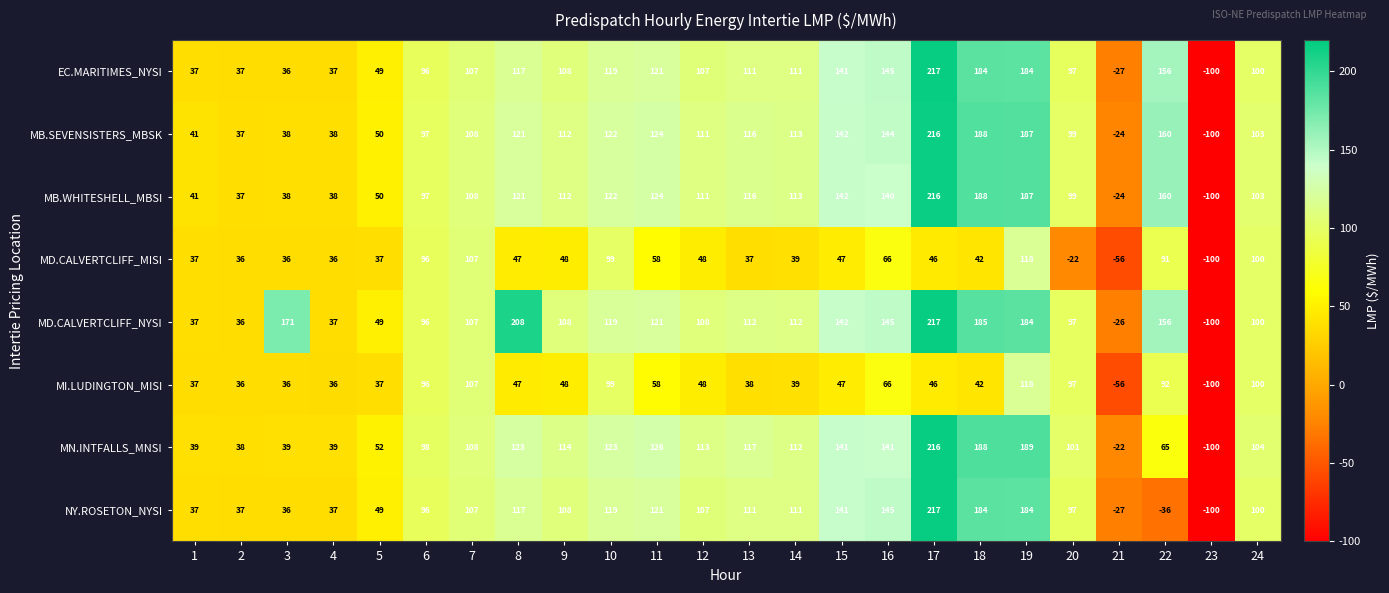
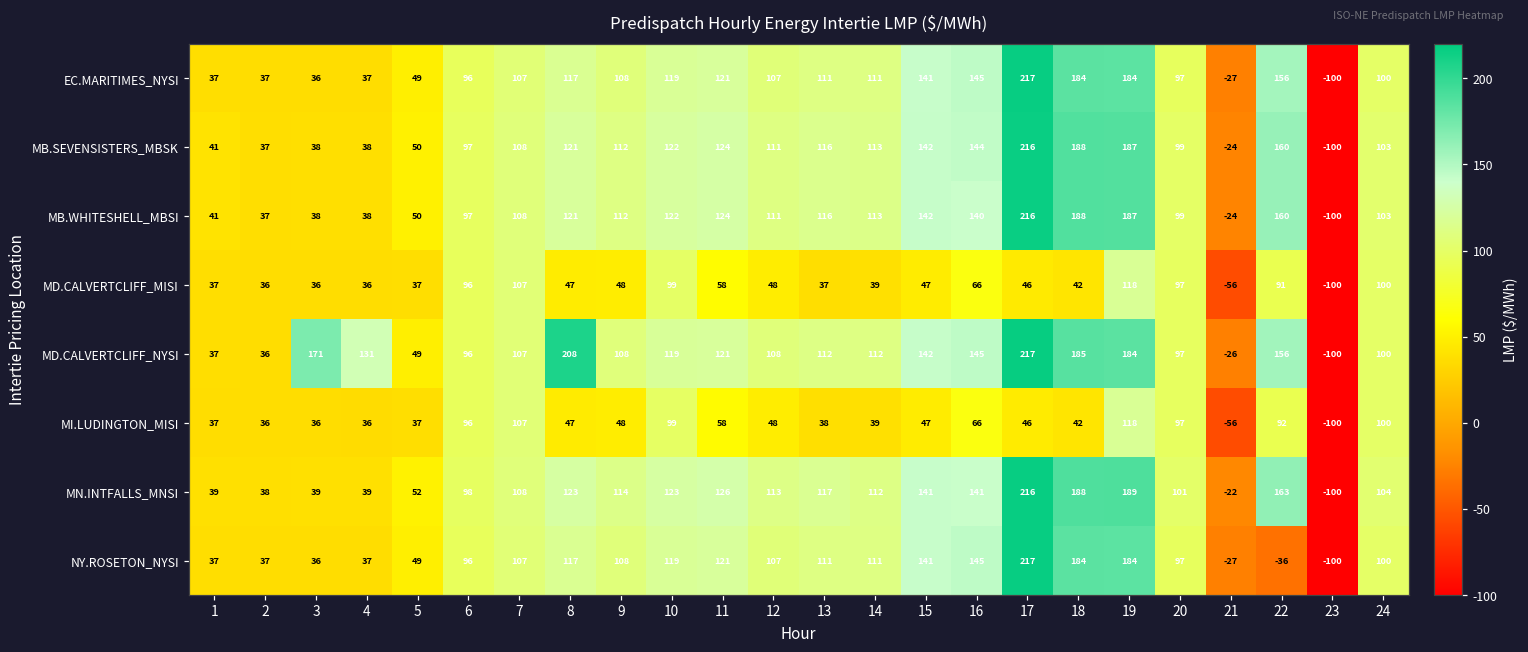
  {
    "EC.MARITIMES_NYSI": {
      "1": 37,
      "2": 37,
      "3": 36,
      "4": 37,
      "5": 49,
      "6": 96,
      "7": 107,
      "8": 117,
      "9": 108,
      "10": 119,
      "11": 121,
      "12": 107,
      "13": 111,
      "14": 111,
      "15": 141,
      "16": 145,
      "17": 217,
      "18": 184,
      "19": 184,
      "20": 97,
      "21": -27,
      "22": 156,
      "23": -100,
      "24": 100
    },
    "MB.SEVENSISTERS_MBSK": {
      "1": 41,
      "2": 37,
      "3": 38,
      "4": 38,
      "5": 50,
      "6": 97,
      "7": 108,
      "8": 121,
      "9": 112,
      "10": 122,
      "11": 124,
      "12": 111,
      "13": 116,
      "14": 113,
      "15": 142,
      "16": 144,
      "17": 216,
      "18": 188,
      "19": 187,
      "20": 99,
      "21": -24,
      "22": 160,
      "23": -100,
      "24": 103
    },
    "MB.WHITESHELL_MBSI": {
      "1": 41,
      "2": 37,
      "3": 38,
      "4": 38,
      "5": 50,
      "6": 97,
      "7": 108,
      "8": 121,
      "9": 112,
      "10": 122,
      "11": 124,
      "12": 111,
      "13": 116,
      "14": 113,
      "15": 142,
      "16": 140,
      "17": 216,
      "18": 188,
      "19": 187,
      "20": 99,
      "21": -24,
      "22": 160,
      "23": -100,
      "24": 103
    },
    "MD.CALVERTCLIFF_MISI": {
      "1": 37,
      "2": 36,
      "3": 36,
      "4": 36,
      "5": 37,
      "6": 96,
      "7": 107,
      "8": 47,
      "9": 48,
      "10": 99,
      "11": 58,
      "12": 48,
      "13": 37,
      "14": 39,
      "15": 47,
      "16": 66,
      "17": 46,
      "18": 42,
      "19": 118,
-     "20": -22,
+     "20": 97,
      "21": -56,
      "22": 91,
      "23": -100,
      "24": 100
    },
    "MD.CALVERTCLIFF_NYSI": {
      "1": 37,
      "2": 36,
      "3": 171,
-     "4": 37,
+     "4": 131,
      "5": 49,
      "6": 96,
      "7": 107,
      "8": 208,
      "9": 108,
      "10": 119,
      "11": 121,
      "12": 108,
      "13": 112,
      "14": 112,
      "15": 142,
      "16": 145,
      "17": 217,
      "18": 185,
      "19": 184,
      "20": 97,
      "21": -26,
      "22": 156,
      "23": -100,
      "24": 100
    },
    "MI.LUDINGTON_MISI": {
      "1": 37,
      "2": 36,
      "3": 36,
      "4": 36,
      "5": 37,
      "6": 96,
      "7": 107,
      "8": 47,
      "9": 48,
      "10": 99,
      "11": 58,
      "12": 48,
      "13": 38,
      "14": 39,
      "15": 47,
      "16": 66,
      "17": 46,
      "18": 42,
      "19": 118,
      "20": 97,
      "21": -56,
      "22": 92,
      "23": -100,
      "24": 100
    },
    "MN.INTFALLS_MNSI": {
      "1": 39,
      "2": 38,
      "3": 39,
      "4": 39,
      "5": 52,
      "6": 98,
      "7": 108,
      "8": 123,
      "9": 114,
      "10": 123,
      "11": 126,
      "12": 113,
      "13": 117,
      "14": 112,
      "15": 141,
      "16": 141,
      "17": 216,
      "18": 188,
      "19": 189,
      "20": 101,
      "21": -22,
-     "22": 65,
+     "22": 163,
      "23": -100,
      "24": 104
    },
    "NY.ROSETON_NYSI": {
      "1": 37,
      "2": 37,
      "3": 36,
      "4": 37,
      "5": 49,
      "6": 96,
      "7": 107,
      "8": 117,
      "9": 108,
      "10": 119,
      "11": 121,
      "12": 107,
      "13": 111,
      "14": 111,
      "15": 141,
      "16": 145,
      "17": 217,
      "18": 184,
      "19": 184,
      "20": 97,
      "21": -27,
      "22": -36,
      "23": -100,
      "24": 100
    }
  }
